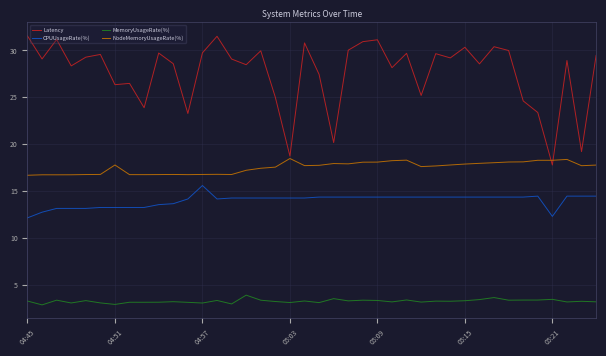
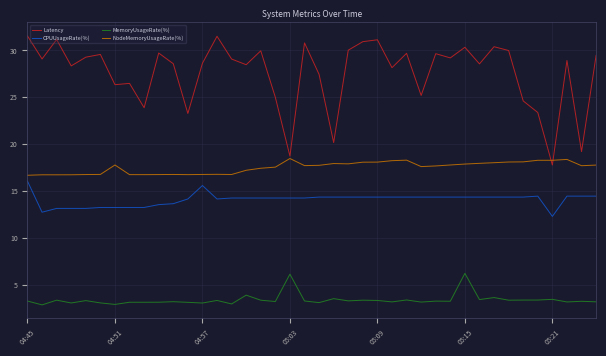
  {
    "Latency": {
      "04:45": 32,
      "04:51": 26,
-     "04:57": 30,
+     "04:57": 29,
      "05:09": 31,
      "05:15": 30,
      "05:21": 18
    },
    "CPUUsageRate(%)": {
-     "04:45": 12,
+     "04:45": 16,
      "04:51": 13,
      "04:57": 16,
      "05:03": 14,
      "05:09": 14,
      "05:15": 14,
      "05:21": 12
    },
    "MemoryUsageRate(%)": {
      "04:45": 3,
      "04:51": 3,
      "04:57": 3,
-     "05:03": 3,
+     "05:03": 6,
      "05:09": 3,
-     "05:15": 3,
+     "05:15": 6,
      "05:21": 3
    },
    "NodeMemoryUsageRate(%)": {
      "04:45": 17,
      "04:51": 18,
      "04:57": 17,
      "05:09": 18,
      "05:15": 18,
      "05:21": 18
    }
  }
